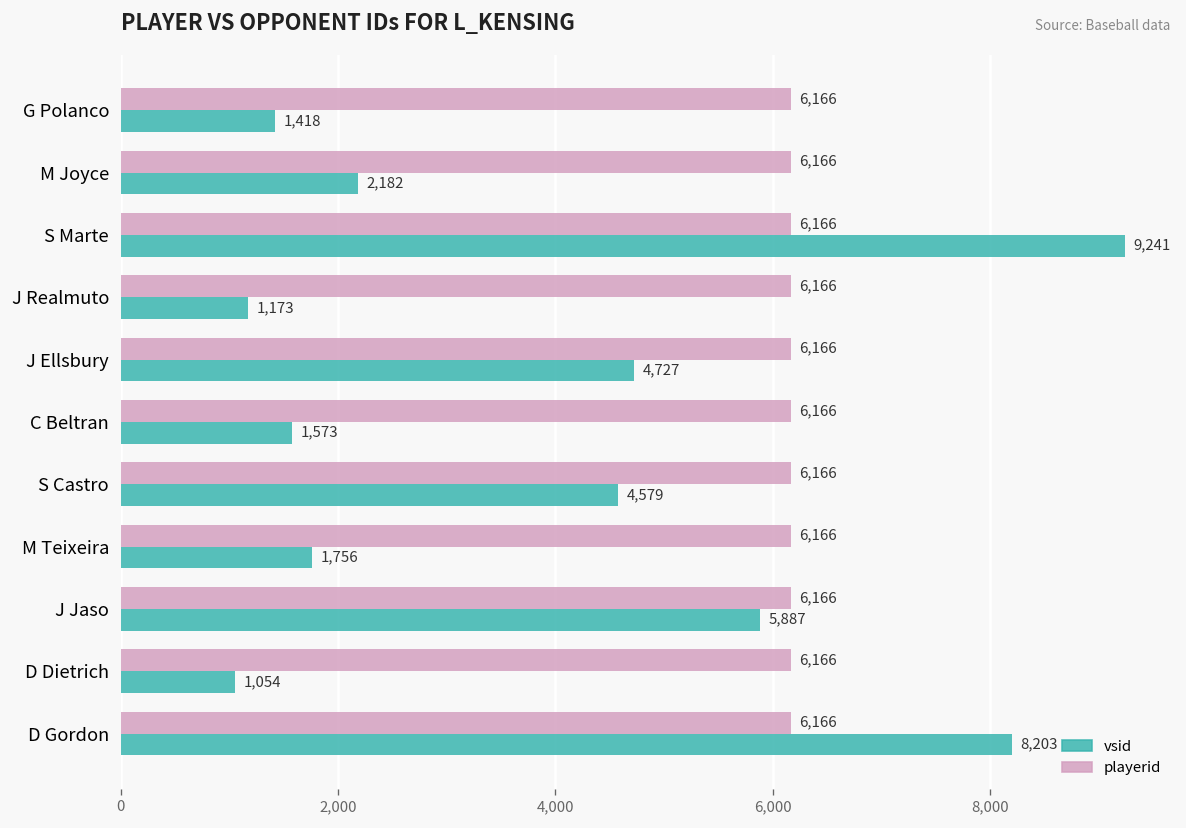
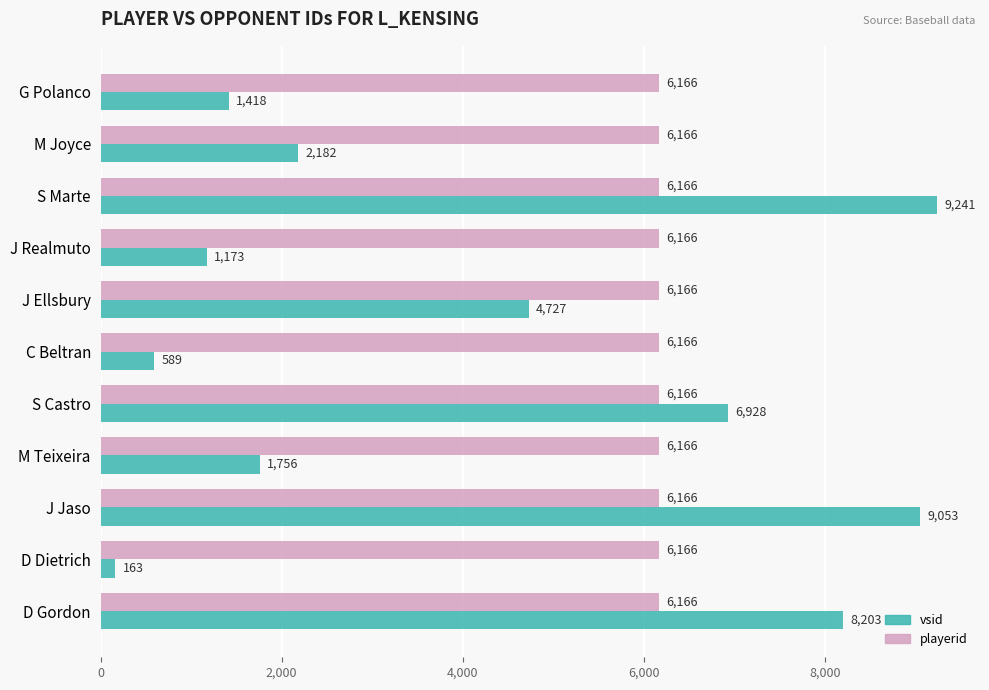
  {
    "vsid": {
      "G Polanco": "1,418",
      "M Joyce": "2,182",
      "S Marte": "9,241",
      "J Realmuto": "1,173",
      "J Ellsbury": "4,727",
-     "C Beltran": "1,573",
-     "S Castro": "4,579",
+     "C Beltran": "589",
+     "S Castro": "6,928",
      "M Teixeira": "1,756",
-     "J Jaso": "5,887",
-     "D Dietrich": "1,054",
+     "J Jaso": "9,053",
+     "D Dietrich": "163",
      "D Gordon": "8,203"
    },
    "playerid": {
      "G Polanco": "6,166",
      "M Joyce": "6,166",
      "S Marte": "6,166",
      "J Realmuto": "6,166",
      "J Ellsbury": "6,166",
      "C Beltran": "6,166",
      "S Castro": "6,166",
      "M Teixeira": "6,166",
      "J Jaso": "6,166",
      "D Dietrich": "6,166",
      "D Gordon": "6,166"
    }
  }
